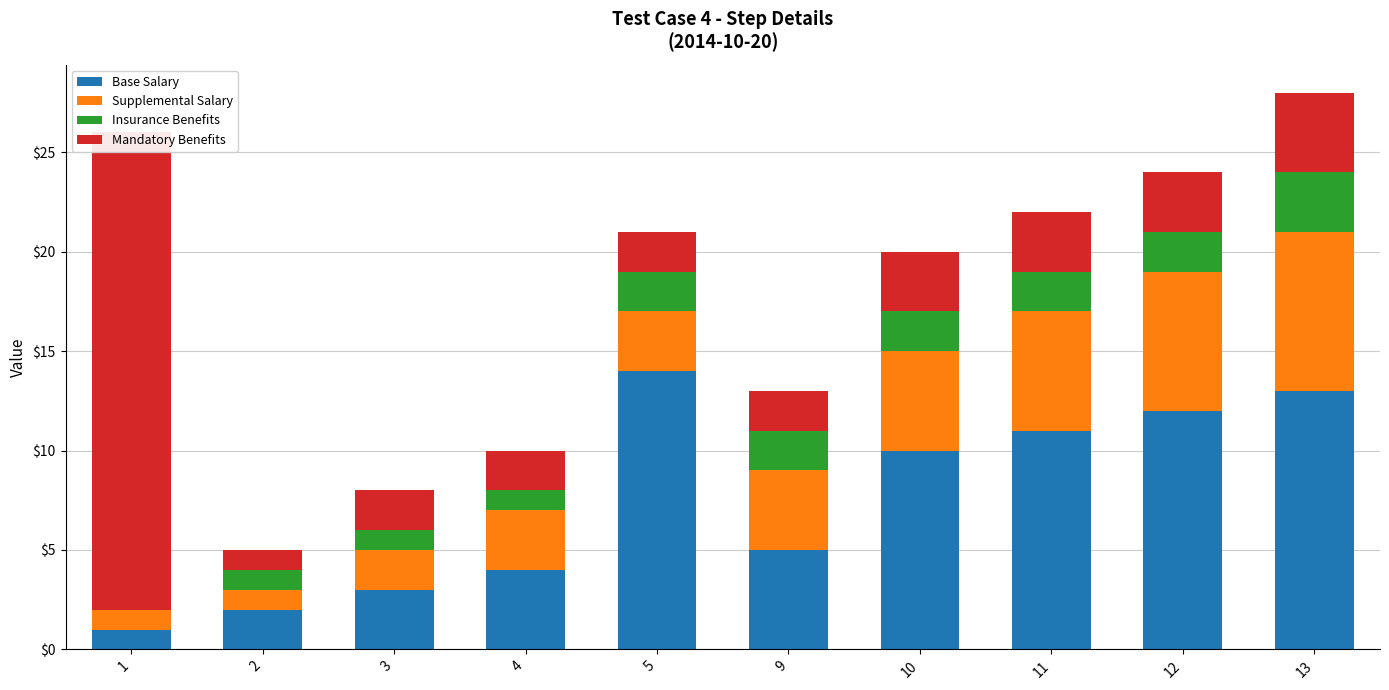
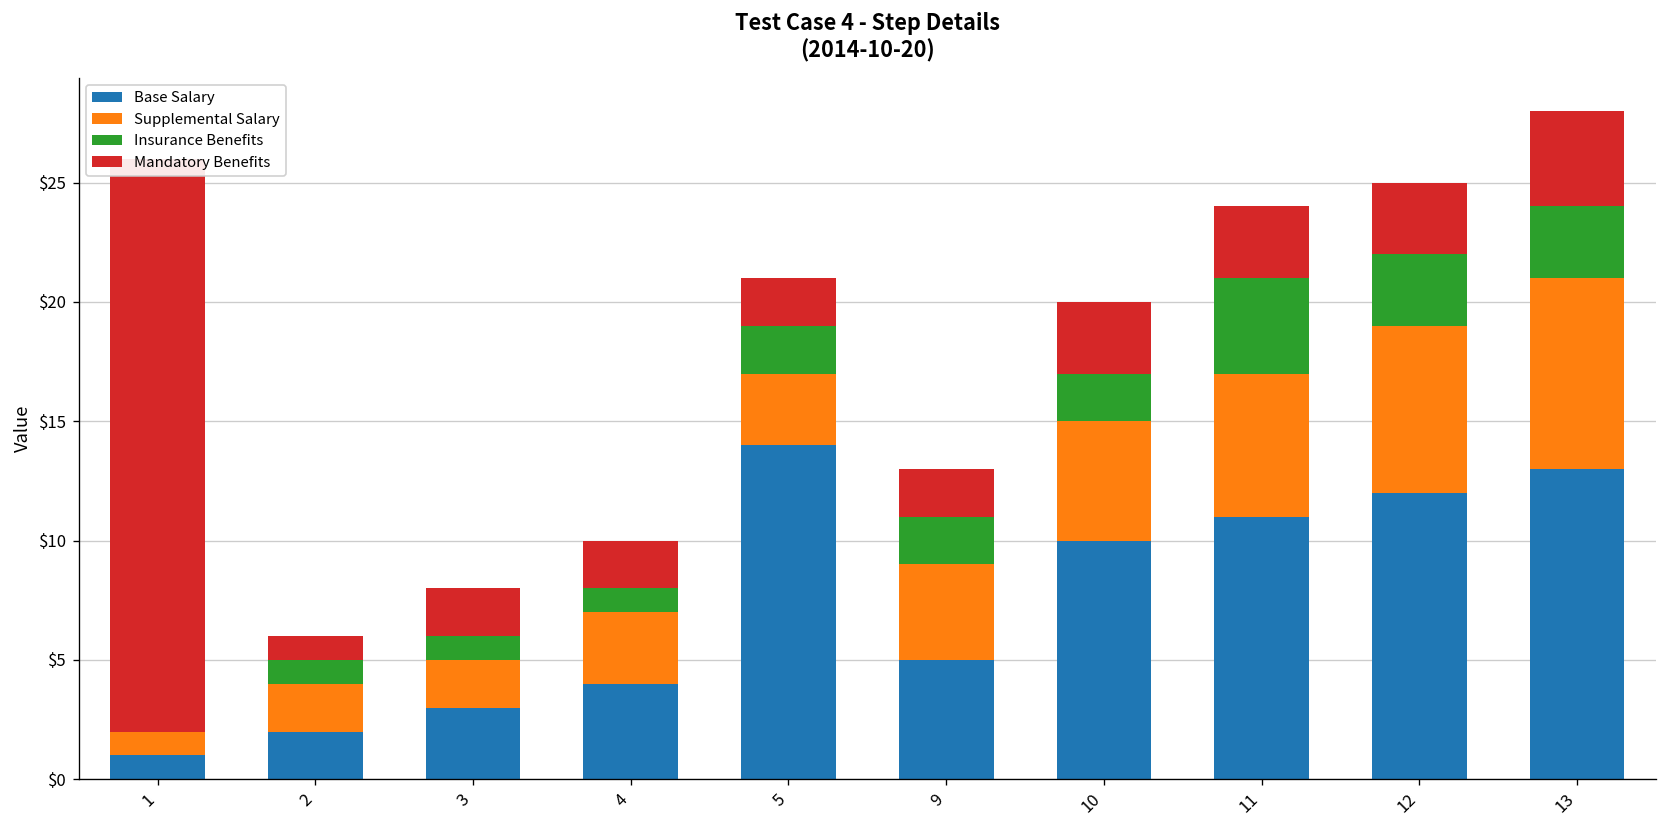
  {
    "Base Salary": {
      "1": "$1",
      "2": "$2",
      "3": "$3",
      "4": "$4",
      "5": "$14",
      "9": "$5",
      "10": "$10",
      "11": "$11",
      "12": "$12",
      "13": "$13"
    },
    "Supplemental Salary": {
      "1": "$1",
-     "2": "$1",
+     "2": "$2",
      "3": "$2",
      "4": "$3",
      "5": "$3",
      "9": "$4",
      "10": "$5",
      "11": "$6",
      "12": "$7",
      "13": "$8"
    },
    "Insurance Benefits": {
      "1": "$0",
      "2": "$1",
      "3": "$1",
      "4": "$1",
      "5": "$2",
      "9": "$2",
      "10": "$2",
-     "11": "$2",
-     "12": "$2",
+     "11": "$4",
+     "12": "$3",
      "13": "$3"
    },
    "Mandatory Benefits": {
      "2": "$1",
      "3": "$2",
      "4": "$2",
      "5": "$2",
      "9": "$2",
      "10": "$3",
      "11": "$3",
      "12": "$3",
      "13": "$4"
    }
  }
